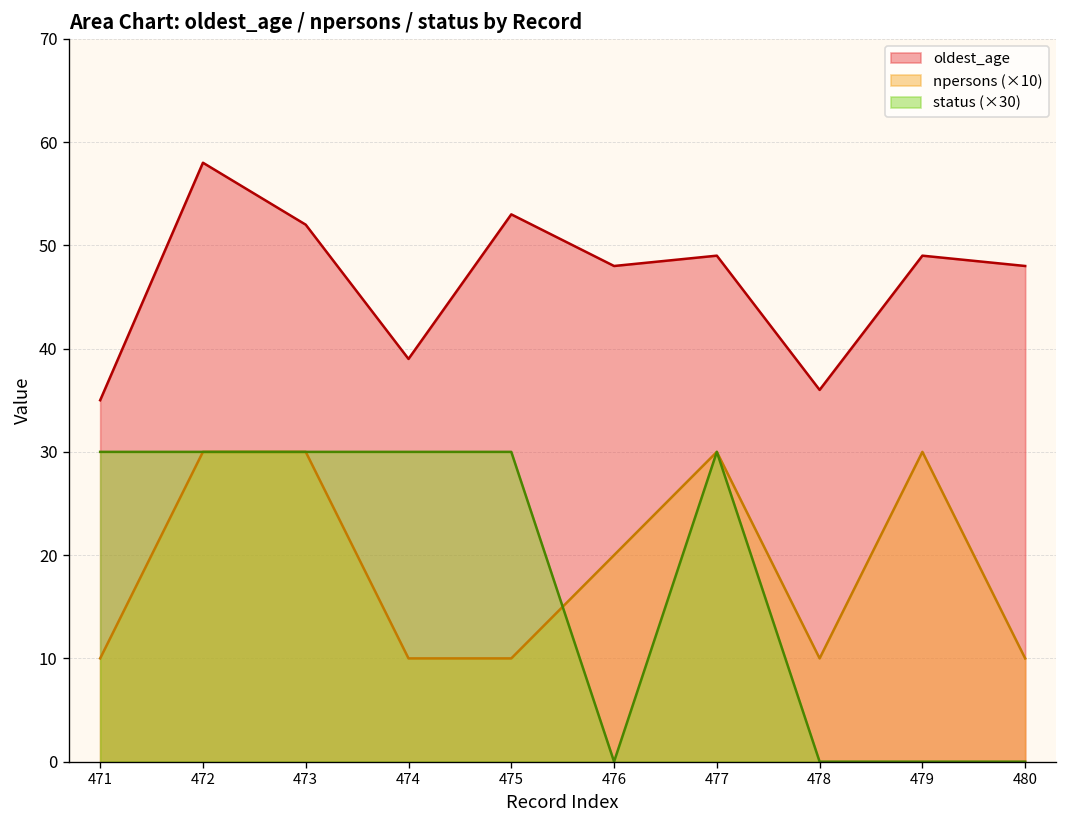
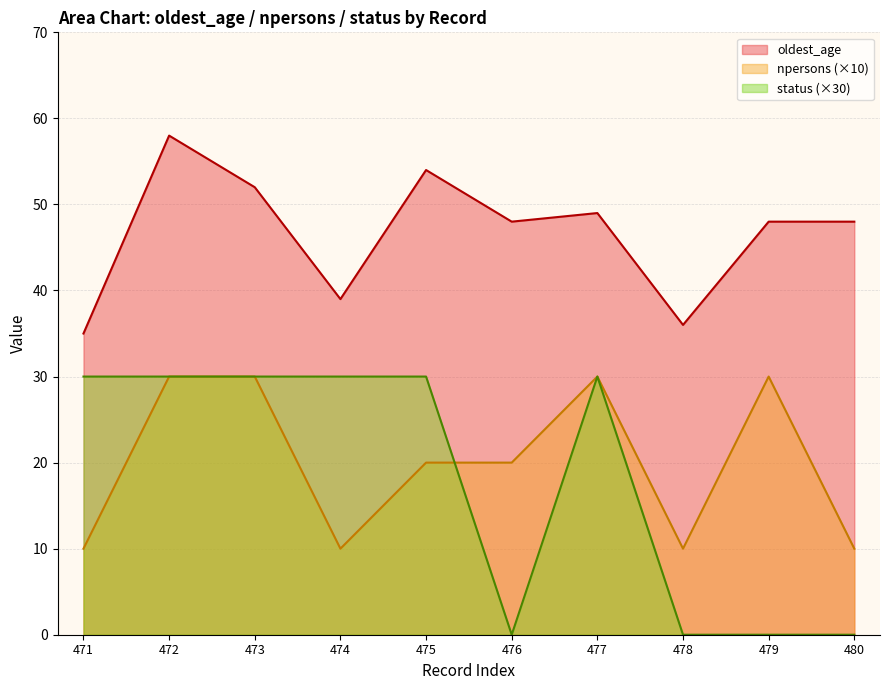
  {
    "oldest_age": {
      "471": 35,
      "472": 58,
      "473": 52,
      "474": 39,
-     "475": 53,
+     "475": 54,
      "476": 48,
      "477": 49,
      "478": 36,
-     "479": 49,
+     "479": 48,
      "480": 48
    },
    "npersons (×10)": {
      "471": 10,
      "474": 10,
-     "475": 10,
+     "475": 20,
      "476": 20,
      "478": 10,
      "479": 30,
      "480": 10
    },
    "status (×30)": {
      "471": 30,
      "474": 30,
      "475": 30,
      "476": 0,
      "478": 0,
      "479": 0,
      "480": 0
    }
  }
